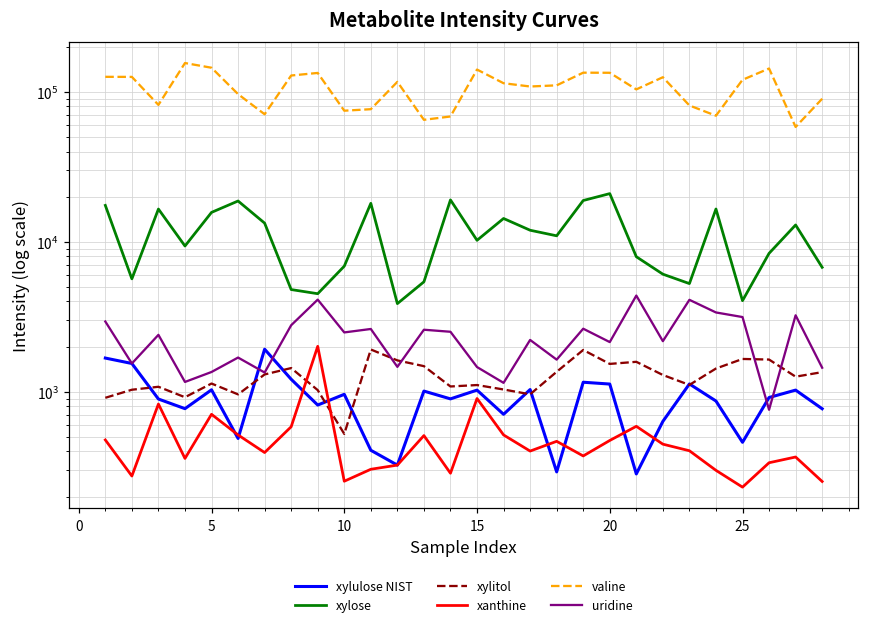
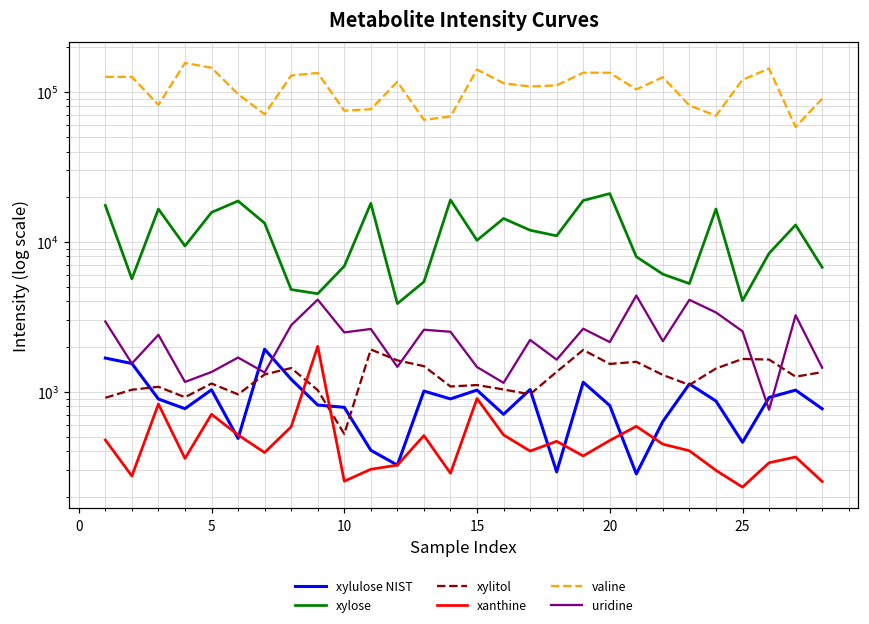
  {
    "xylulose NIST": {
      "5": 1000,
-     "10": 1000,
+     "10": 800,
      "15": 1000,
-     "20": 1100,
+     "20": 800,
      "25": 460
    },
    "xylose": {
      "5": 16000,
      "10": 7000,
      "15": 10000,
      "20": 21000,
      "25": 4000
    },
    "xylitol": {
      "5": 1100,
      "10": 520,
      "15": 1100,
      "20": 1500,
      "25": 1700
    },
    "xanthine": {
      "5": 700,
      "10": 250,
      "15": 900,
      "20": 470,
      "25": 230
    },
    "valine": {
      "5": 140000,
      "10": 70000,
      "15": 140000,
      "20": 130000,
      "25": 120000
    },
    "uridine": {
      "5": 1400,
      "10": 2500,
      "15": 1500,
      "20": 2100,
-     "25": 3100
+     "25": 2500
    }
  }
